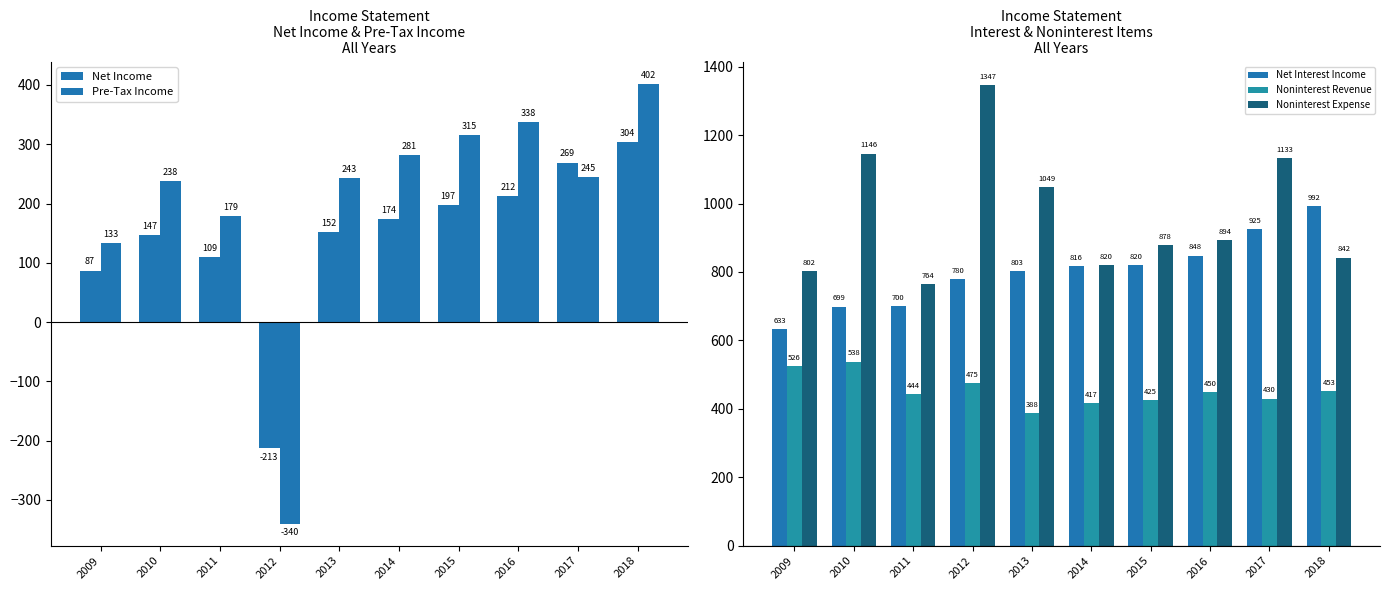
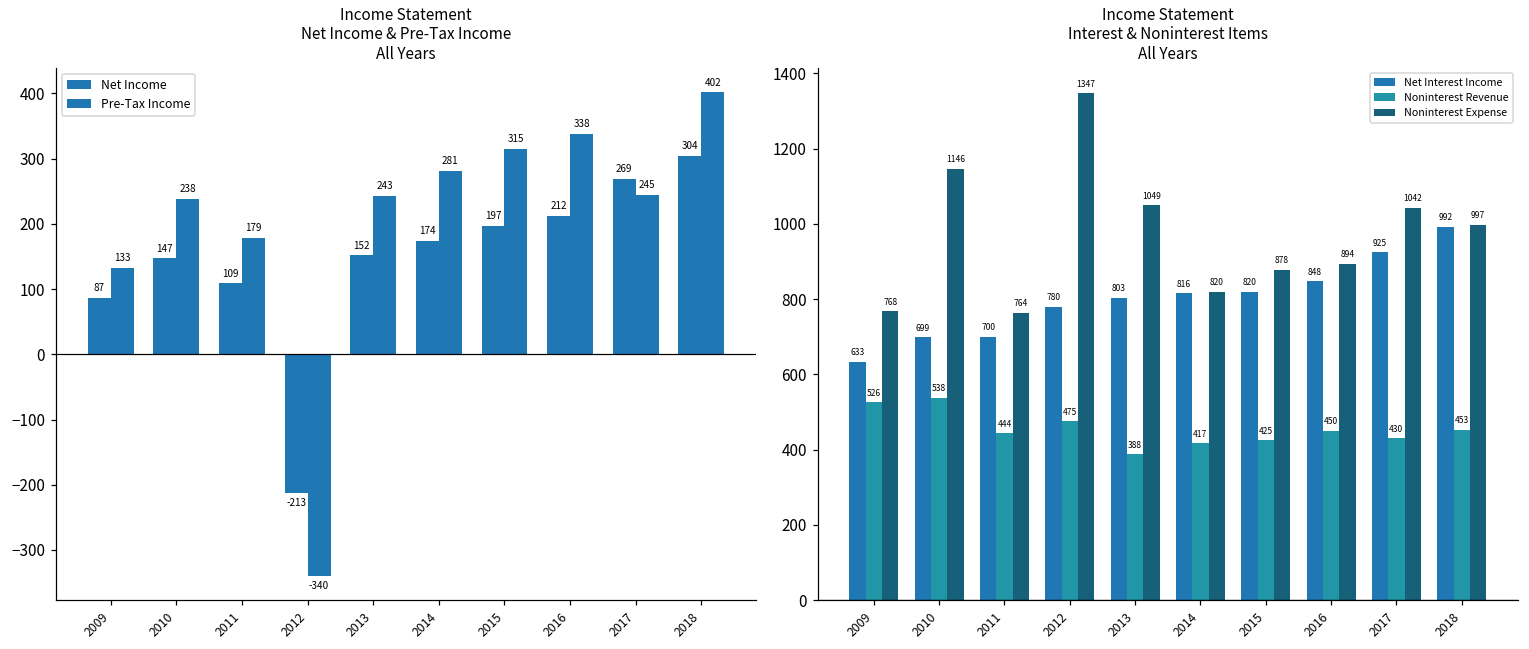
  {
    "Income Statement Interest & Noninterest Items All Years": {
      "Noninterest Expense": {
-       "2009": 802,
+       "2009": 768,
        "2010": 1146,
        "2011": 764,
        "2012": 1347,
        "2013": 1049,
        "2014": 820,
        "2015": 878,
        "2016": 894,
-       "2017": 1133,
-       "2018": 842
+       "2017": 1042,
+       "2018": 997
      }
    }
  }
